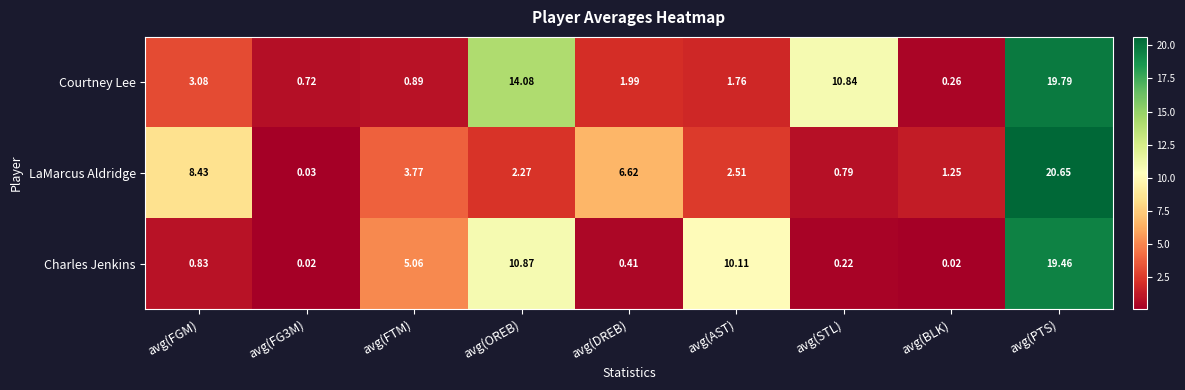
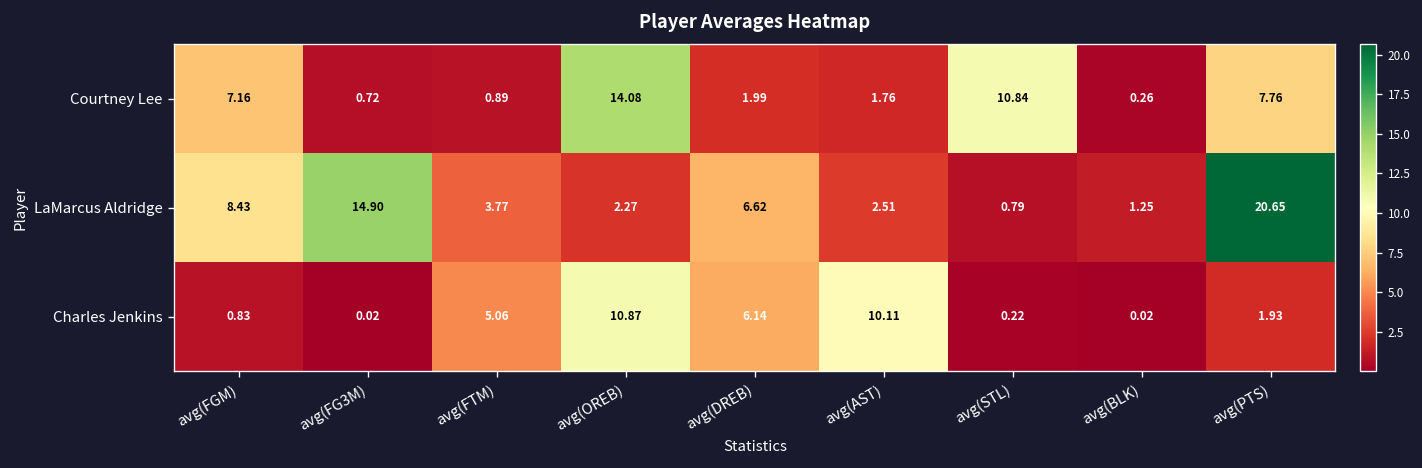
  {
    "Courtney Lee": {
-     "avg(FGM)": 3.08,
+     "avg(FGM)": 7.16,
      "avg(FG3M)": 0.72,
      "avg(FTM)": 0.89,
      "avg(OREB)": 14.08,
      "avg(DREB)": 1.99,
      "avg(AST)": 1.76,
      "avg(STL)": 10.84,
      "avg(BLK)": 0.26,
-     "avg(PTS)": 19.79
+     "avg(PTS)": 7.76
    },
    "LaMarcus Aldridge": {
      "avg(FGM)": 8.43,
-     "avg(FG3M)": 0.03,
+     "avg(FG3M)": 14.90,
      "avg(FTM)": 3.77,
      "avg(OREB)": 2.27,
      "avg(DREB)": 6.62,
      "avg(AST)": 2.51,
      "avg(STL)": 0.79,
      "avg(BLK)": 1.25,
      "avg(PTS)": 20.65
    },
    "Charles Jenkins": {
      "avg(FGM)": 0.83,
      "avg(FG3M)": 0.02,
      "avg(FTM)": 5.06,
      "avg(OREB)": 10.87,
-     "avg(DREB)": 0.41,
+     "avg(DREB)": 6.14,
      "avg(AST)": 10.11,
      "avg(STL)": 0.22,
      "avg(BLK)": 0.02,
-     "avg(PTS)": 19.46
+     "avg(PTS)": 1.93
    }
  }
